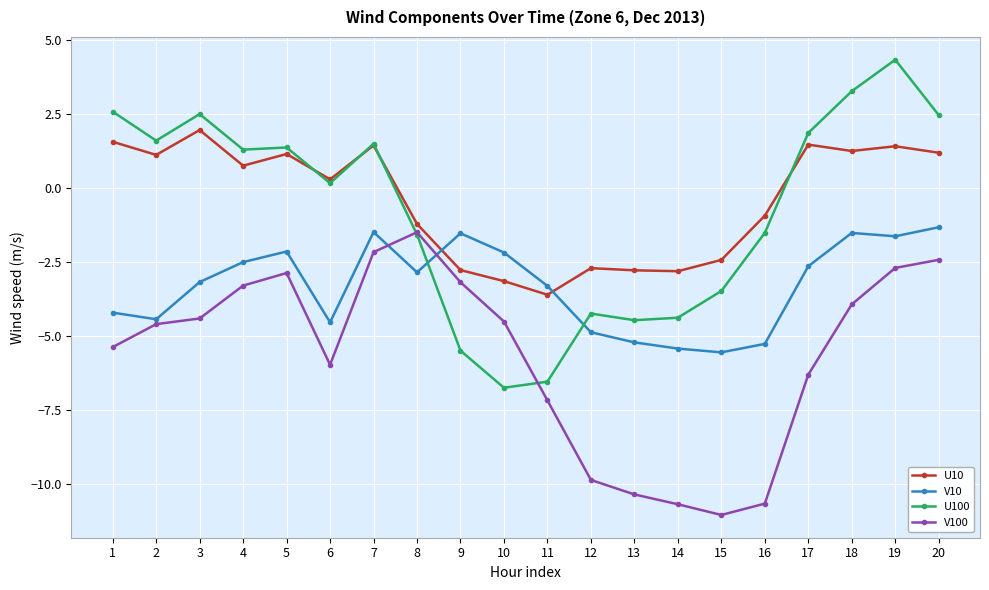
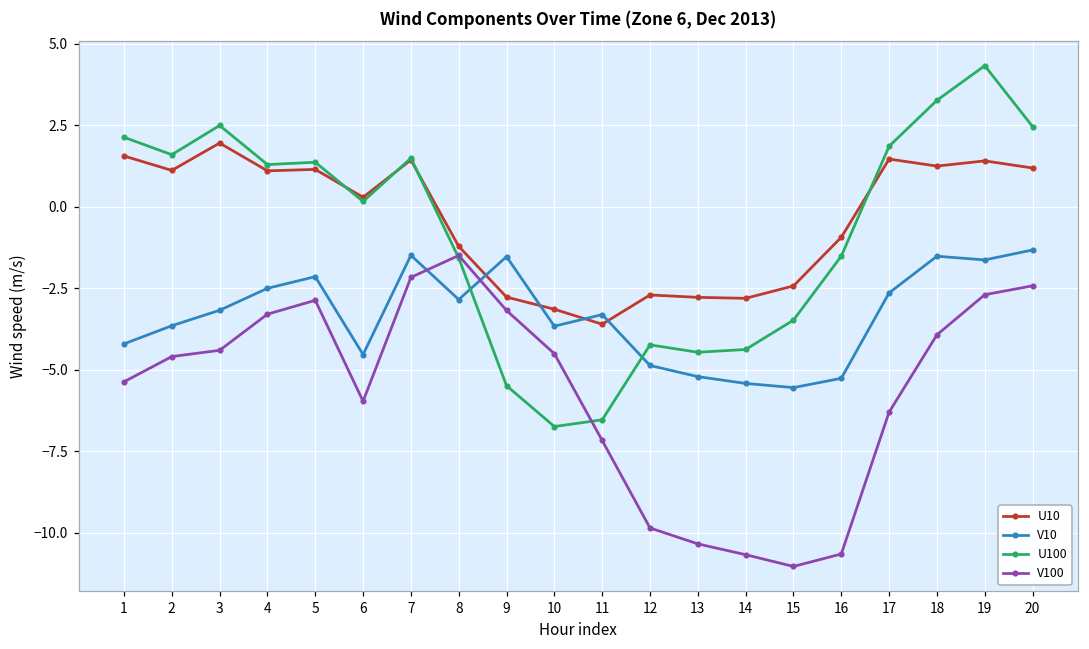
  {
    "U10": {
      "1": 1.6,
      "2": 1.1,
      "3": 1.9,
-     "4": 0.7,
+     "4": 1.1,
      "5": 1.1,
      "6": 0.3,
      "8": -1.2,
      "9": -2.8,
      "10": -3.1,
      "11": -3.6,
      "12": -2.7,
      "13": -2.8,
      "14": -2.8,
      "15": -2.4,
      "16": -0.9,
      "17": 1.5,
      "18": 1.2,
      "19": 1.4,
      "20": 1.2
    },
    "V10": {
      "1": -4.2,
-     "2": -4.4,
+     "2": -3.7,
      "3": -3.2,
      "4": -2.5,
      "5": -2.1,
      "6": -4.5,
      "7": -1.5,
      "8": -2.8,
      "9": -1.5,
-     "10": -2.2,
+     "10": -3.7,
      "11": -3.3,
      "12": -4.9,
      "13": -5.2,
      "14": -5.4,
      "15": -5.5,
      "16": -5.3,
      "17": -2.6,
      "18": -1.5,
      "19": -1.6,
      "20": -1.3
    },
    "U100": {
-     "1": 2.6,
+     "1": 2.1,
      "2": 1.6,
      "3": 2.5,
      "4": 1.3,
      "5": 1.4,
      "6": 0.2,
      "9": -5.5,
      "10": -6.7,
      "11": -6.5,
      "12": -4.2,
      "13": -4.5,
      "14": -4.4,
      "15": -3.5,
      "16": -1.5,
      "17": 1.9,
      "18": 3.3,
      "19": 4.3,
      "20": 2.5
    },
    "V100": {
      "1": -5.4,
      "2": -4.6,
      "3": -4.4,
      "4": -3.3,
      "5": -2.9,
      "6": -6.0,
      "7": -2.2,
      "9": -3.2,
      "10": -4.5,
      "11": -7.2,
      "12": -9.9,
      "13": -10.3,
      "14": -10.7,
      "15": -11.0,
      "16": -10.7,
      "17": -6.3,
      "18": -3.9,
      "19": -2.7,
      "20": -2.4
    }
  }
